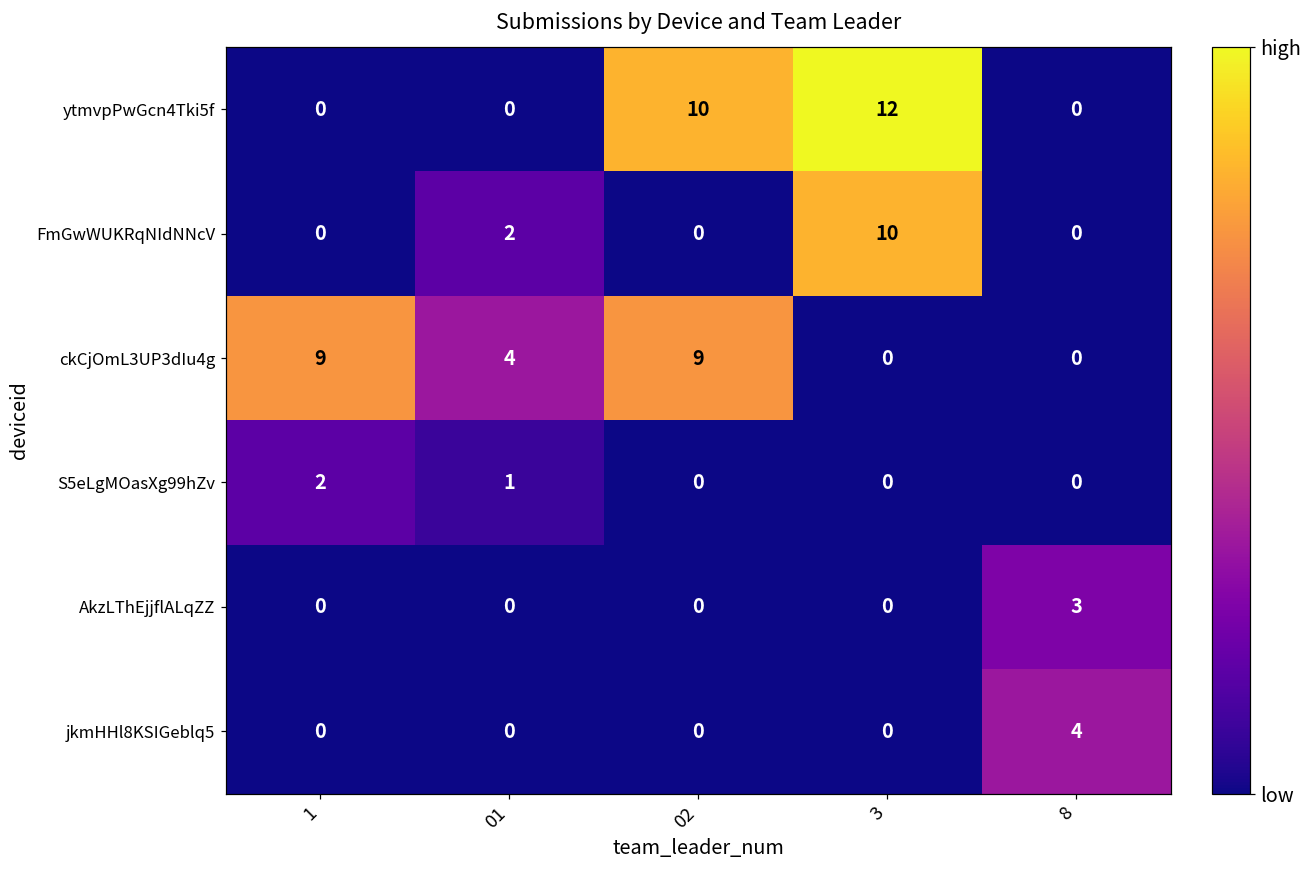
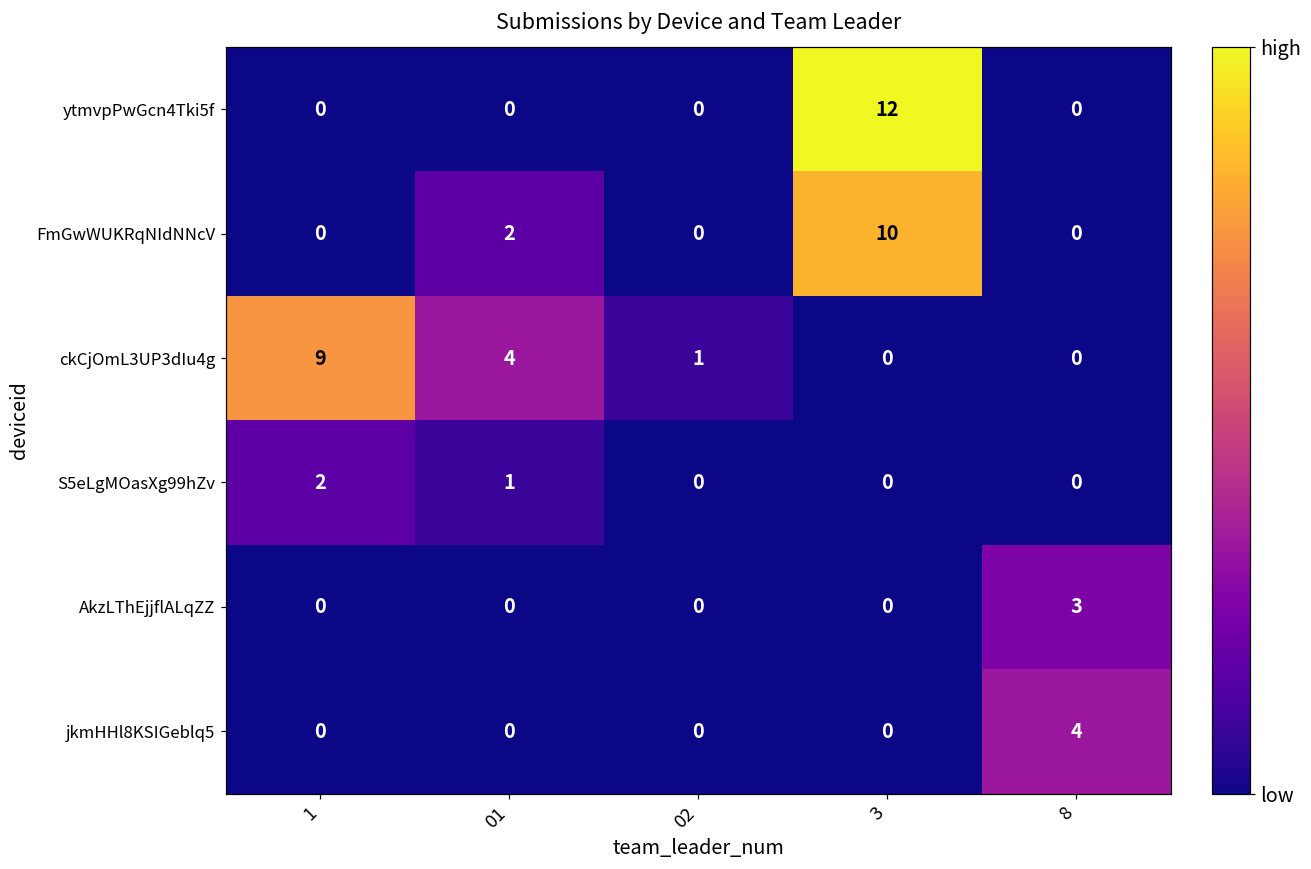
  {
    "ytmvpPwGcn4Tki5f": {
      "1": 0,
      "01": 0,
-     "02": 10,
+     "02": 0,
      "3": 12,
      "8": 0
    },
    "FmGwWUKRqNIdNNcV": {
      "1": 0,
      "01": 2,
      "02": 0,
      "3": 10,
      "8": 0
    },
    "ckCjOmL3UP3dIu4g": {
      "1": 9,
      "01": 4,
-     "02": 9,
+     "02": 1,
      "3": 0,
      "8": 0
    },
    "S5eLgMOasXg99hZv": {
      "1": 2,
      "01": 1,
      "02": 0,
      "3": 0,
      "8": 0
    },
    "AkzLThEjjflALqZZ": {
      "1": 0,
      "01": 0,
      "02": 0,
      "3": 0,
      "8": 3
    },
    "jkmHHl8KSIGeblq5": {
      "1": 0,
      "01": 0,
      "02": 0,
      "3": 0,
      "8": 4
    }
  }
